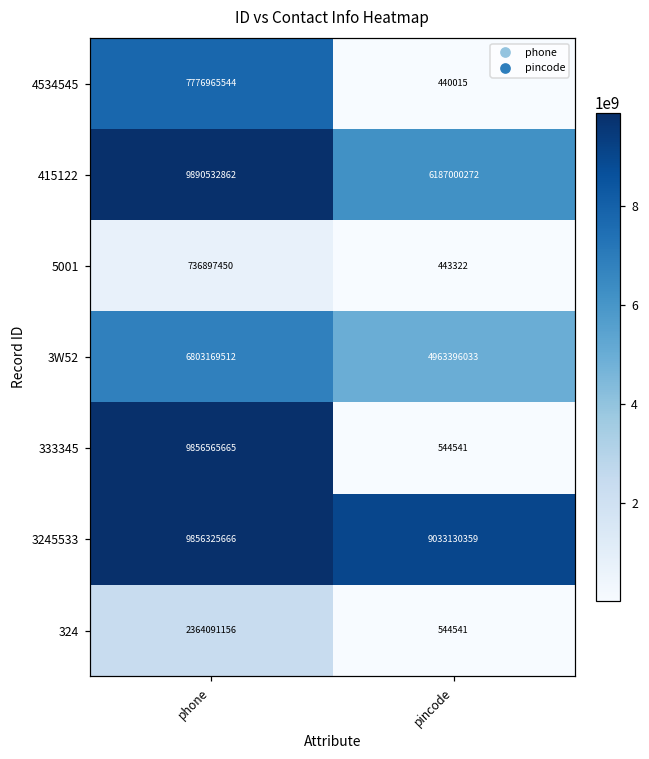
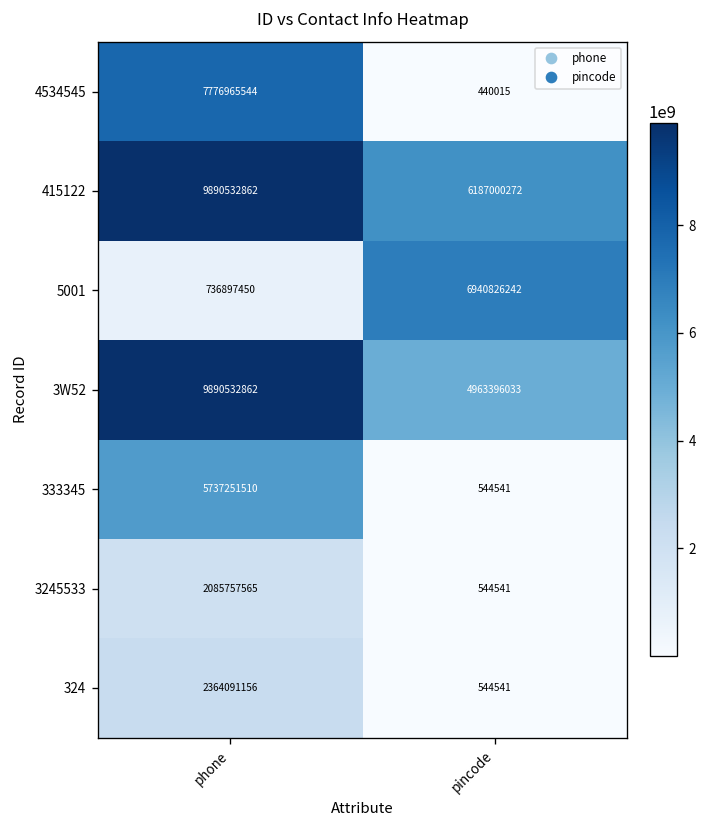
  {
    "4534545": {
      "phone": 7776965544,
      "pincode": 440015
    },
    "415122": {
      "phone": 9890532862,
      "pincode": 6187000272
    },
    "5001": {
      "phone": 736897450,
-     "pincode": 443322
+     "pincode": 6940826242
    },
    "3W52": {
-     "phone": 6803169512,
+     "phone": 9890532862,
      "pincode": 4963396033
    },
    "333345": {
-     "phone": 9856565665,
+     "phone": 5737251510,
      "pincode": 544541
    },
    "3245533": {
-     "phone": 9856325666,
-     "pincode": 9033130359
+     "phone": 2085757565,
+     "pincode": 544541
    },
    "324": {
      "phone": 2364091156,
      "pincode": 544541
    }
  }
